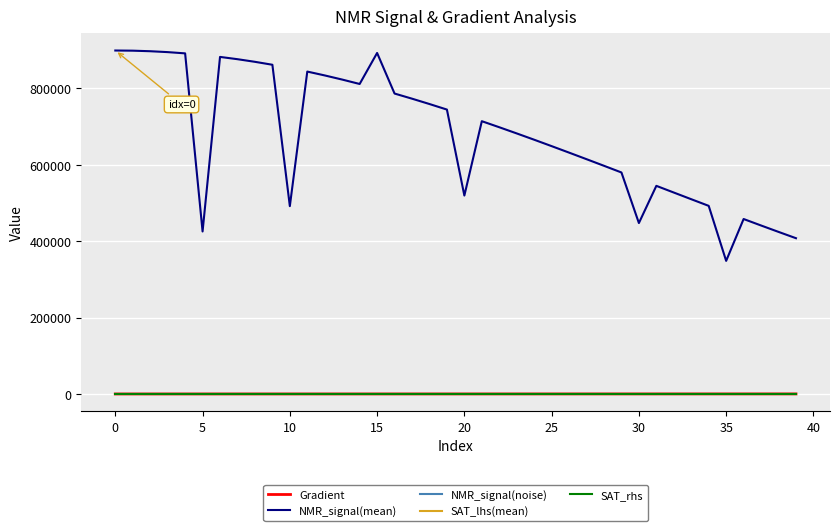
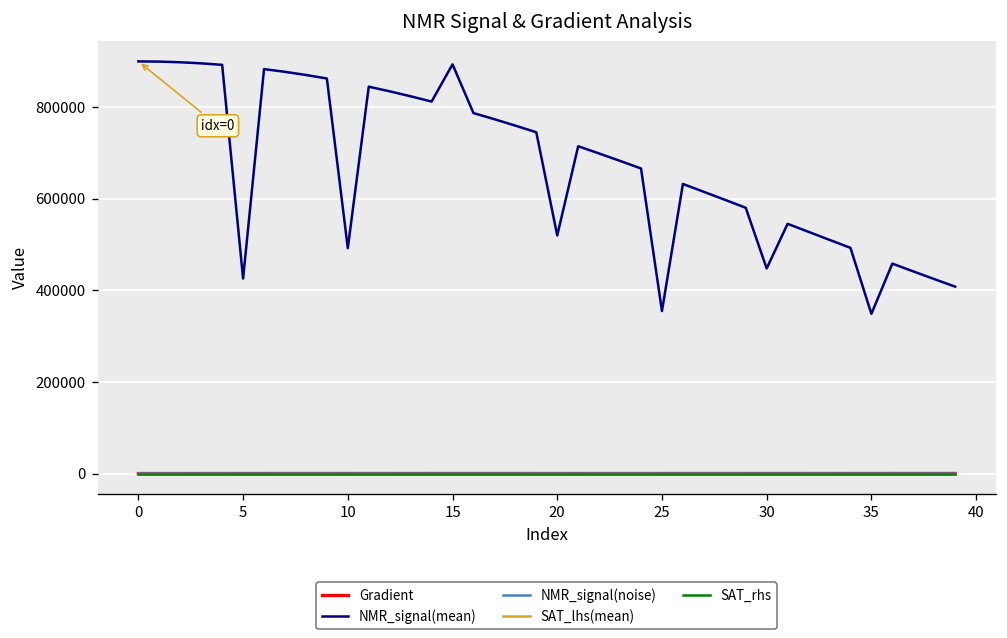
  {
    "SAT_rhs": {
      "0": 0,
      "5": 0,
      "10": 0,
      "15": 0,
      "20": 0,
      "25": 0,
      "30": 0,
      "35": 0
    },
    "NMR_signal(mean)": {
      "0": 900000,
      "5": 430000,
      "10": 490000,
      "15": 890000,
      "20": 520000,
-     "25": 650000,
+     "25": 350000,
      "30": 450000,
      "35": 350000
    }
  }
